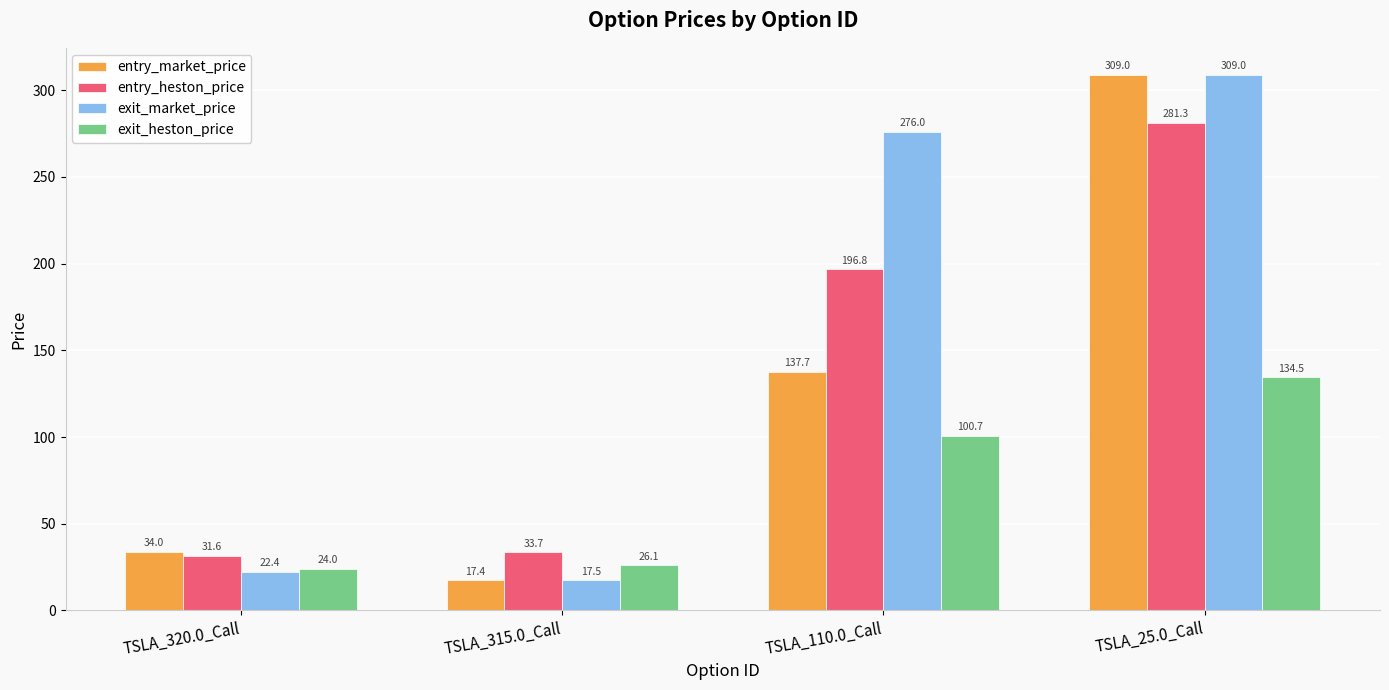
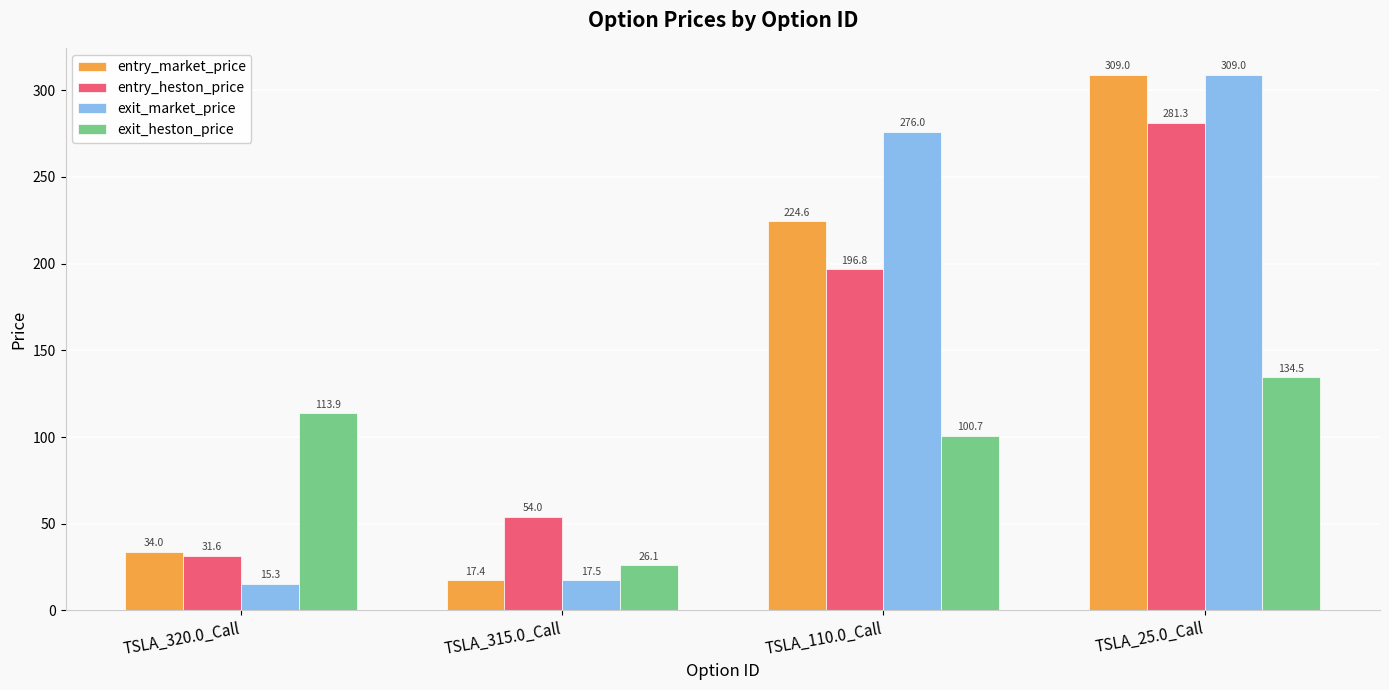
  {
    "entry_market_price": {
      "TSLA_320.0_Call": 34.0,
      "TSLA_315.0_Call": 17.4,
-     "TSLA_110.0_Call": 137.7,
+     "TSLA_110.0_Call": 224.6,
      "TSLA_25.0_Call": 309.0
    },
    "entry_heston_price": {
      "TSLA_320.0_Call": 31.6,
-     "TSLA_315.0_Call": 33.7,
+     "TSLA_315.0_Call": 54.0,
      "TSLA_110.0_Call": 196.8,
      "TSLA_25.0_Call": 281.3
    },
    "exit_market_price": {
-     "TSLA_320.0_Call": 22.4,
+     "TSLA_320.0_Call": 15.3,
      "TSLA_315.0_Call": 17.5,
      "TSLA_110.0_Call": 276.0,
      "TSLA_25.0_Call": 309.0
    },
    "exit_heston_price": {
-     "TSLA_320.0_Call": 24.0,
+     "TSLA_320.0_Call": 113.9,
      "TSLA_315.0_Call": 26.1,
      "TSLA_110.0_Call": 100.7,
      "TSLA_25.0_Call": 134.5
    }
  }
